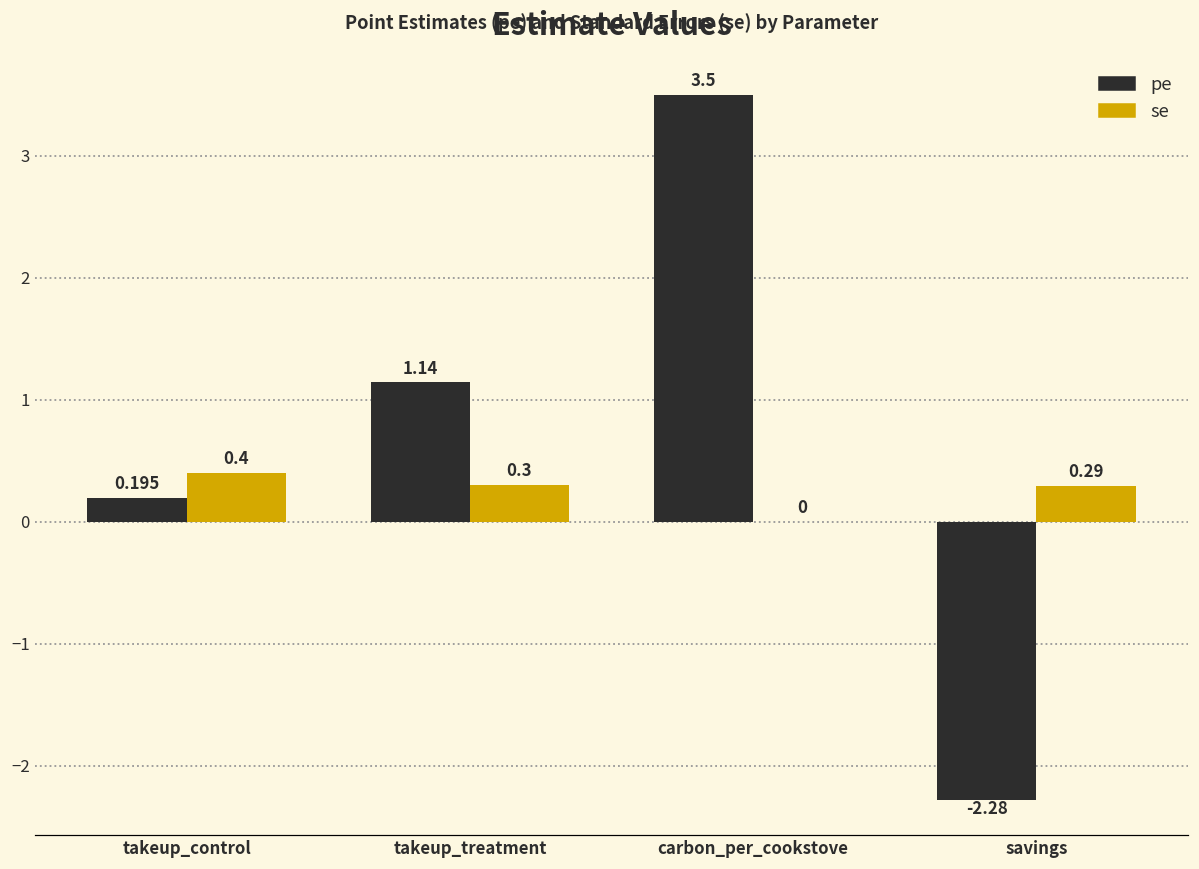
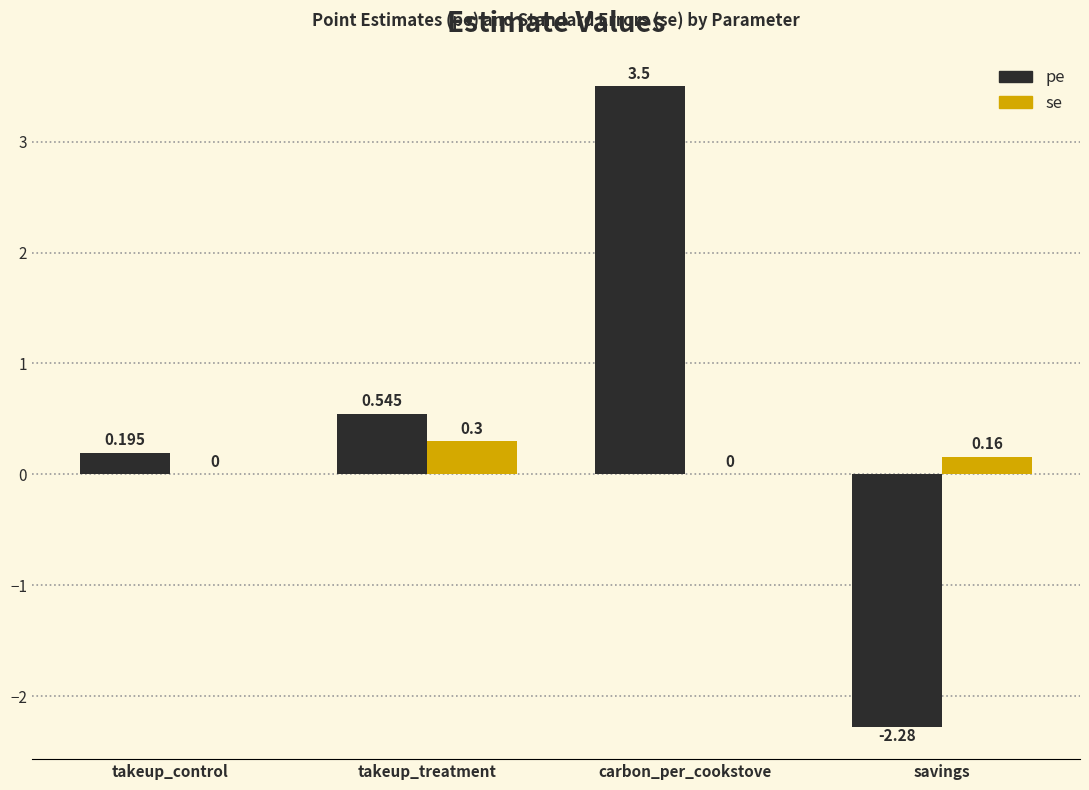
  {
    "pe": {
      "takeup_control": 0.195,
-     "takeup_treatment": 1.14,
+     "takeup_treatment": 0.545,
      "carbon_per_cookstove": 3.5,
      "savings": -2.28
    },
    "se": {
-     "takeup_control": 0.4,
+     "takeup_control": 0,
      "takeup_treatment": 0.3,
      "carbon_per_cookstove": 0,
-     "savings": 0.29
+     "savings": 0.16
    }
  }
